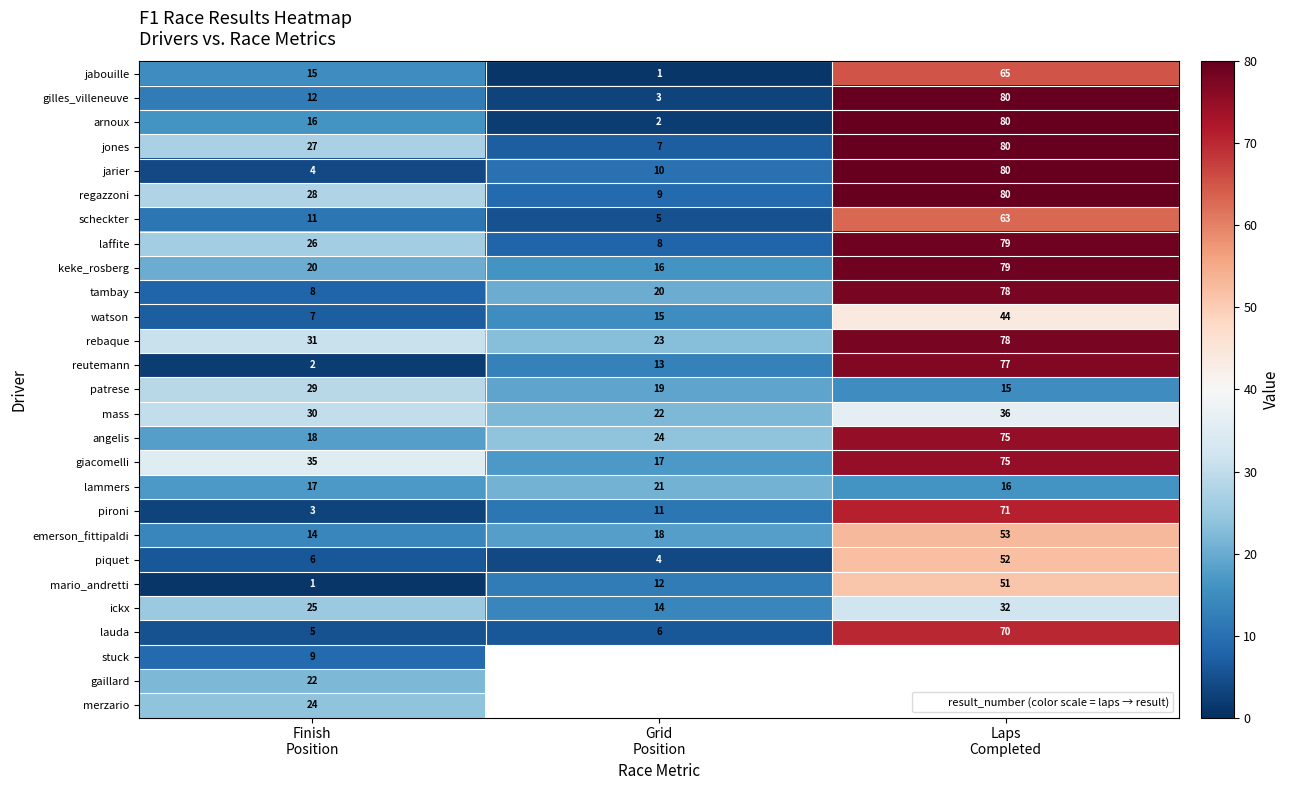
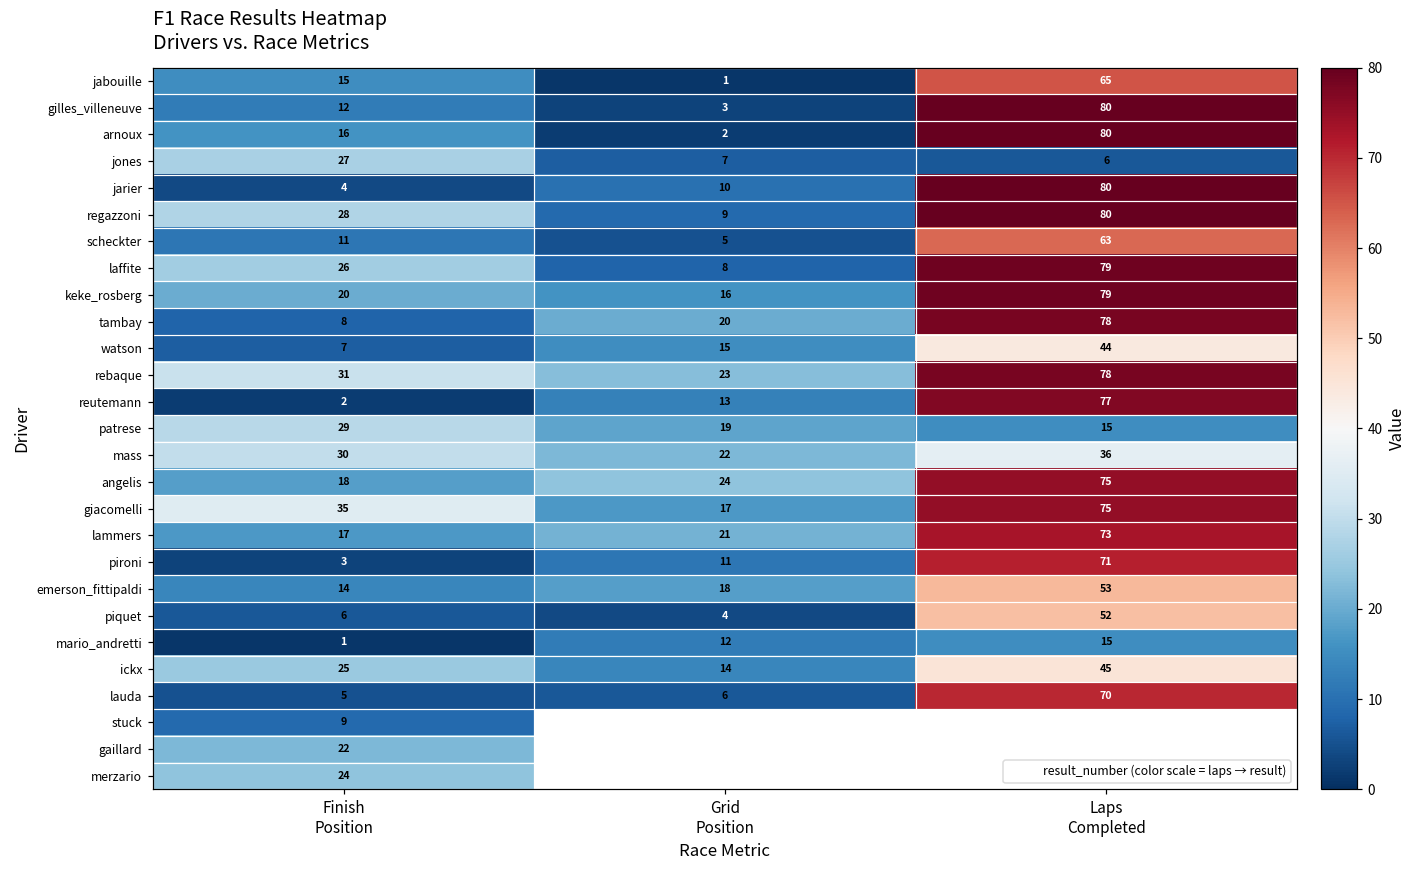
  {
    "jabouille": {
      "Finish Position": 15,
      "Grid Position": 1,
      "Laps Completed": 65
    },
    "gilles_villeneuve": {
      "Finish Position": 12,
      "Grid Position": 3,
      "Laps Completed": 80
    },
    "arnoux": {
      "Finish Position": 16,
      "Grid Position": 2,
      "Laps Completed": 80
    },
    "jones": {
      "Finish Position": 27,
      "Grid Position": 7,
-     "Laps Completed": 80
+     "Laps Completed": 6
    },
    "jarier": {
      "Finish Position": 4,
      "Grid Position": 10,
      "Laps Completed": 80
    },
    "regazzoni": {
      "Finish Position": 28,
      "Grid Position": 9,
      "Laps Completed": 80
    },
    "scheckter": {
      "Finish Position": 11,
      "Grid Position": 5,
      "Laps Completed": 63
    },
    "laffite": {
      "Finish Position": 26,
      "Grid Position": 8,
      "Laps Completed": 79
    },
    "keke_rosberg": {
      "Finish Position": 20,
      "Grid Position": 16,
      "Laps Completed": 79
    },
    "tambay": {
      "Finish Position": 8,
      "Grid Position": 20,
      "Laps Completed": 78
    },
    "watson": {
      "Finish Position": 7,
      "Grid Position": 15,
      "Laps Completed": 44
    },
    "rebaque": {
      "Finish Position": 31,
      "Grid Position": 23,
      "Laps Completed": 78
    },
    "reutemann": {
      "Finish Position": 2,
      "Grid Position": 13,
      "Laps Completed": 77
    },
    "patrese": {
      "Finish Position": 29,
      "Grid Position": 19,
      "Laps Completed": 15
    },
    "mass": {
      "Finish Position": 30,
      "Grid Position": 22,
      "Laps Completed": 36
    },
    "angelis": {
      "Finish Position": 18,
      "Grid Position": 24,
      "Laps Completed": 75
    },
    "giacomelli": {
      "Finish Position": 35,
      "Grid Position": 17,
      "Laps Completed": 75
    },
    "lammers": {
      "Finish Position": 17,
      "Grid Position": 21,
-     "Laps Completed": 16
+     "Laps Completed": 73
    },
    "pironi": {
      "Finish Position": 3,
      "Grid Position": 11,
      "Laps Completed": 71
    },
    "emerson_fittipaldi": {
      "Finish Position": 14,
      "Grid Position": 18,
      "Laps Completed": 53
    },
    "piquet": {
      "Finish Position": 6,
      "Grid Position": 4,
      "Laps Completed": 52
    },
    "mario_andretti": {
      "Finish Position": 1,
      "Grid Position": 12,
-     "Laps Completed": 51
+     "Laps Completed": 15
    },
    "ickx": {
      "Finish Position": 25,
      "Grid Position": 14,
-     "Laps Completed": 32
+     "Laps Completed": 45
    },
    "lauda": {
      "Finish Position": 5,
      "Grid Position": 6,
      "Laps Completed": 70
    },
    "stuck": {
      "Finish Position": 9
    },
    "gaillard": {
      "Finish Position": 22
    },
    "merzario": {
      "Finish Position": 24
    }
  }
